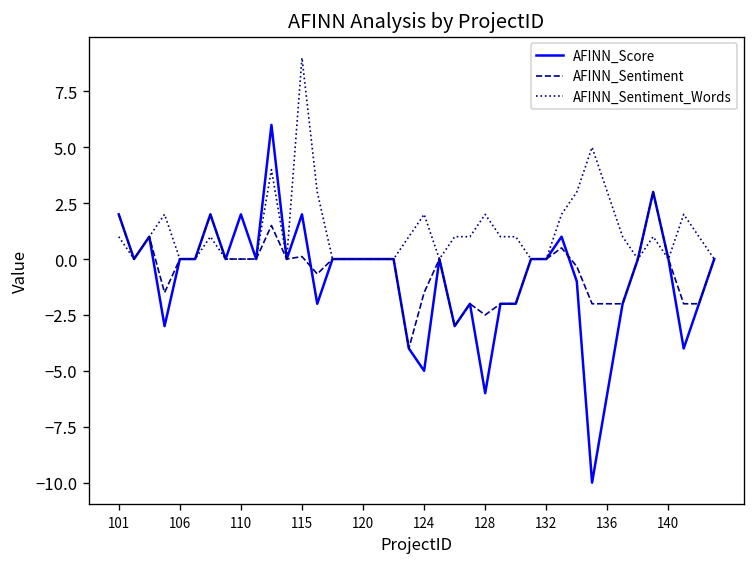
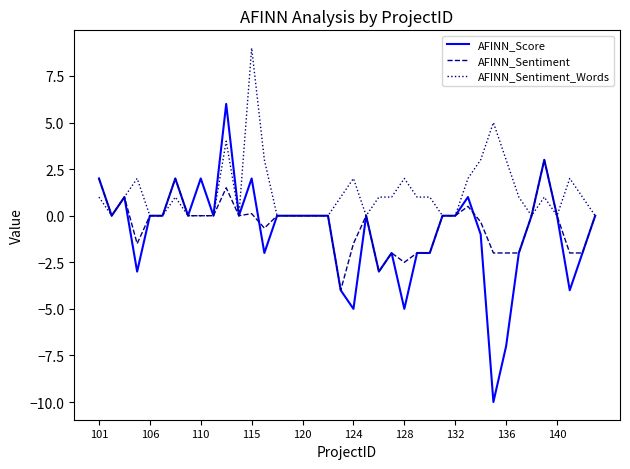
  {
    "AFINN_Score": {
      "110": 2,
      "115": 2,
      "124": -5,
-     "128": -6,
-     "136": -6
+     "128": -5,
+     "136": -7
    }
  }
